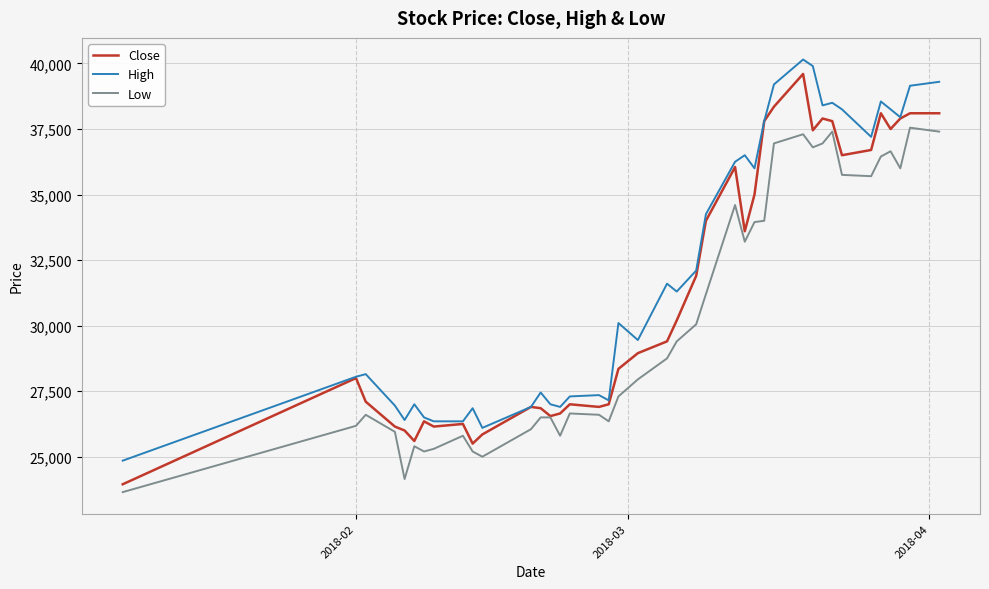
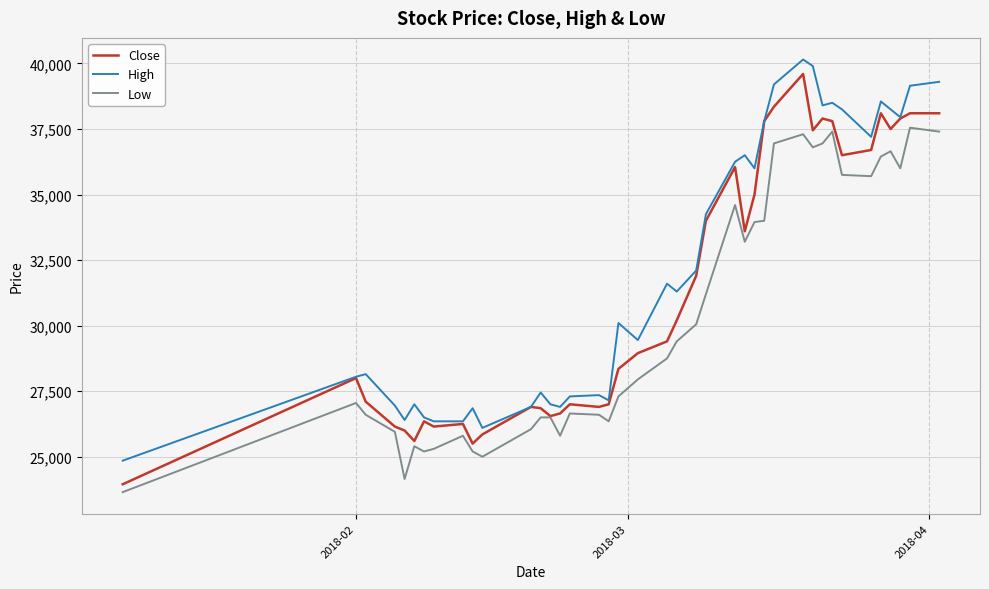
  {
    "Low": {
-     "2018-02": "26,200"
+     "2018-02": "27,100"
    }
  }
